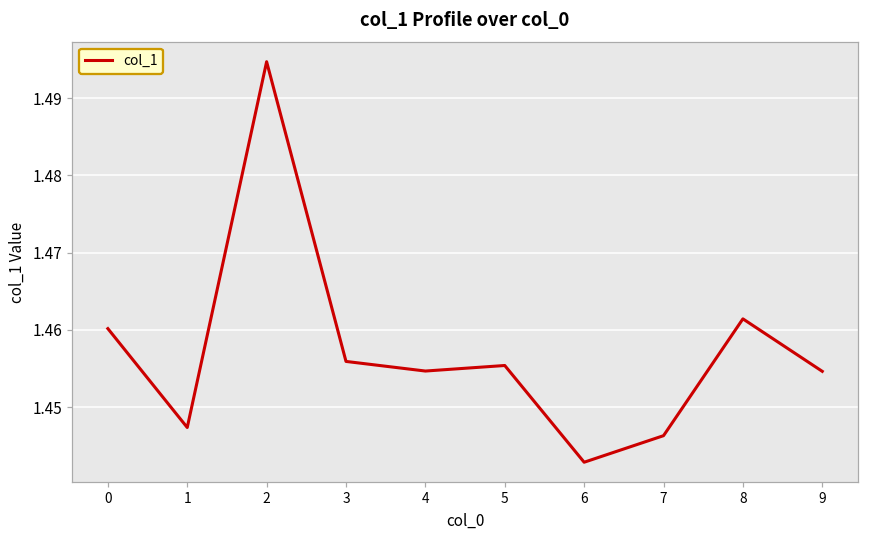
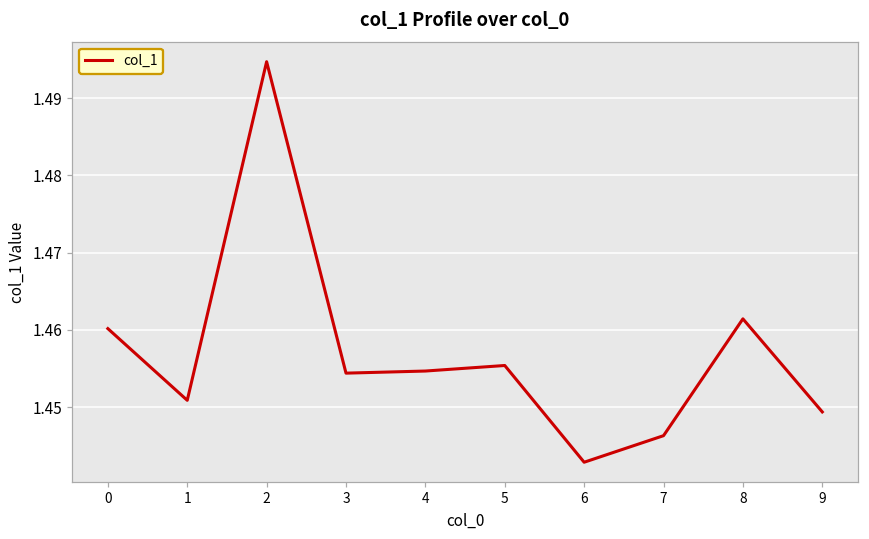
  {
    "0": 1.460,
-   "1": 1.447,
+   "1": 1.451,
    "2": 1.495,
-   "3": 1.456,
+   "3": 1.454,
    "4": 1.455,
    "5": 1.455,
    "6": 1.443,
    "7": 1.446,
    "8": 1.461,
-   "9": 1.455
+   "9": 1.449
  }
